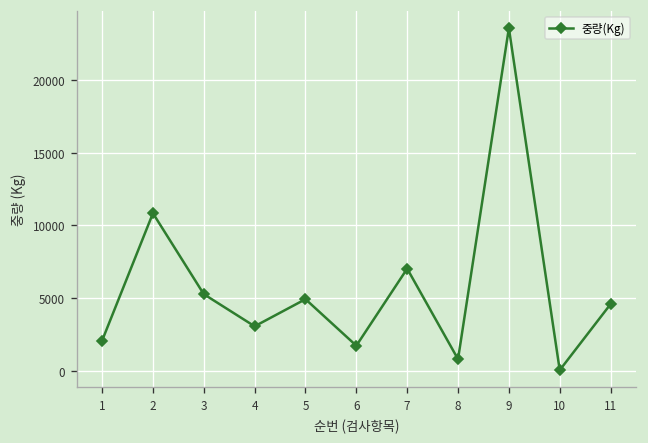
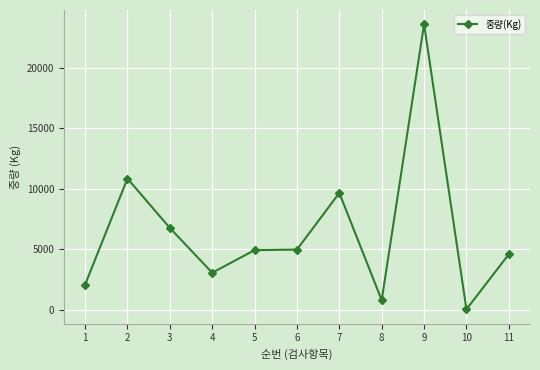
  {
    "1": 2100,
    "2": 10800,
-   "3": 5300,
+   "3": 6800,
    "4": 3100,
    "5": 4900,
-   "6": 1700,
-   "7": 7000,
+   "6": 5000,
+   "7": 9700,
    "8": 800,
    "9": 23600,
    "10": 0,
    "11": 4600
  }
